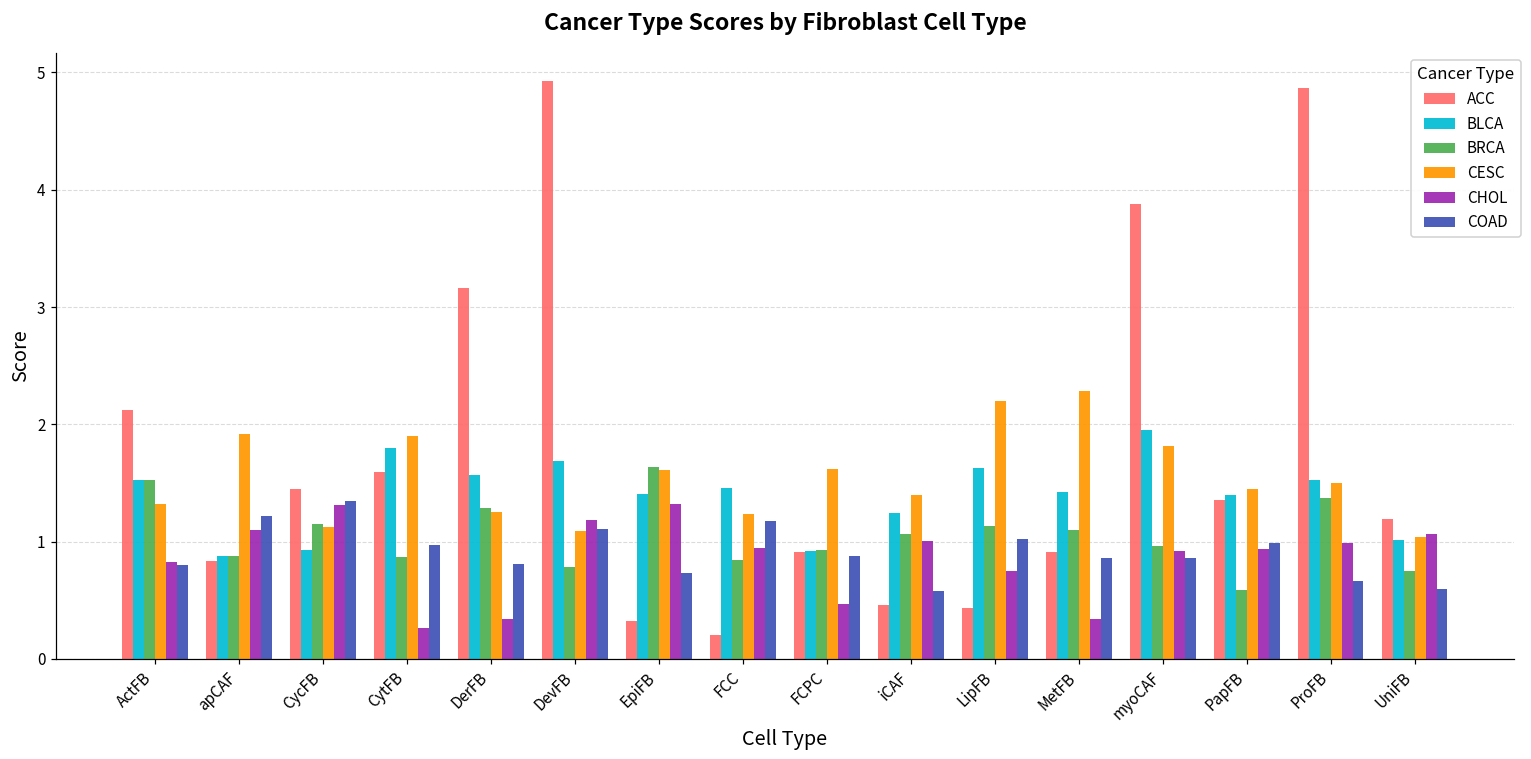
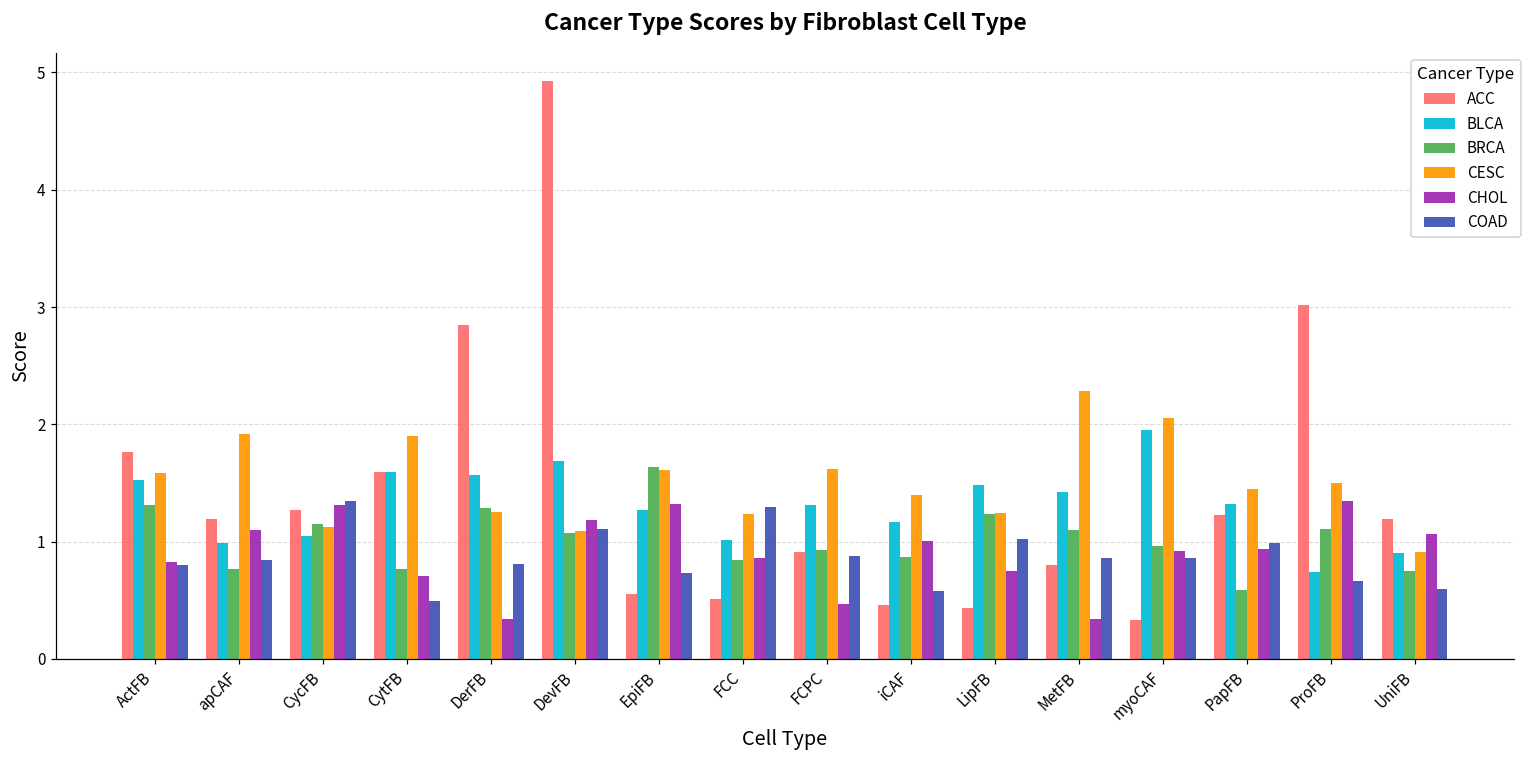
  {
    "ACC": {
-     "ActFB": 2.12,
-     "apCAF": 0.83,
-     "CycFB": 1.45,
+     "ActFB": 1.76,
+     "apCAF": 1.20,
+     "CycFB": 1.27,
      "CytFB": 1.59,
-     "DerFB": 3.16,
+     "DerFB": 2.85,
      "DevFB": 4.92,
-     "EpiFB": 0.33,
-     "FCC": 0.21,
+     "EpiFB": 0.55,
+     "FCC": 0.51,
      "FCPC": 0.91,
      "iCAF": 0.46,
      "LipFB": 0.44,
-     "MetFB": 0.91,
-     "myoCAF": 3.88,
-     "PapFB": 1.35,
-     "ProFB": 4.87,
+     "MetFB": 0.80,
+     "myoCAF": 0.34,
+     "PapFB": 1.23,
+     "ProFB": 3.02,
      "UniFB": 1.19
    },
    "BLCA": {
      "ActFB": 1.52,
-     "apCAF": 0.88,
-     "CycFB": 0.93,
-     "CytFB": 1.80,
+     "apCAF": 0.99,
+     "CycFB": 1.05,
+     "CytFB": 1.59,
      "DerFB": 1.57,
      "DevFB": 1.69,
-     "EpiFB": 1.41,
-     "FCC": 1.46,
-     "FCPC": 0.92,
-     "iCAF": 1.24,
-     "LipFB": 1.63,
+     "EpiFB": 1.27,
+     "FCC": 1.02,
+     "FCPC": 1.31,
+     "iCAF": 1.17,
+     "LipFB": 1.48,
      "MetFB": 1.42,
      "myoCAF": 1.95,
-     "PapFB": 1.40,
-     "ProFB": 1.53,
-     "UniFB": 1.01
+     "PapFB": 1.32,
+     "ProFB": 0.74,
+     "UniFB": 0.91
    },
    "BRCA": {
-     "ActFB": 1.52,
-     "apCAF": 0.88,
+     "ActFB": 1.32,
+     "apCAF": 0.76,
      "CycFB": 1.15,
-     "CytFB": 0.87,
+     "CytFB": 0.77,
      "DerFB": 1.29,
-     "DevFB": 0.78,
+     "DevFB": 1.07,
      "EpiFB": 1.64,
      "FCC": 0.84,
      "FCPC": 0.93,
-     "iCAF": 1.06,
-     "LipFB": 1.13,
+     "iCAF": 0.87,
+     "LipFB": 1.24,
      "MetFB": 1.10,
      "myoCAF": 0.96,
      "PapFB": 0.59,
-     "ProFB": 1.37,
+     "ProFB": 1.10,
      "UniFB": 0.75
    },
    "CESC": {
-     "ActFB": 1.32,
+     "ActFB": 1.58,
      "apCAF": 1.92,
      "CycFB": 1.12,
      "CytFB": 1.90,
      "DerFB": 1.25,
      "DevFB": 1.09,
      "EpiFB": 1.61,
      "FCC": 1.24,
      "FCPC": 1.62,
      "iCAF": 1.40,
-     "LipFB": 2.20,
+     "LipFB": 1.24,
      "MetFB": 2.29,
-     "myoCAF": 1.81,
+     "myoCAF": 2.06,
      "PapFB": 1.45,
      "ProFB": 1.50,
-     "UniFB": 1.04
+     "UniFB": 0.91
    },
    "CHOL": {
      "ActFB": 0.82,
      "apCAF": 1.10,
      "CycFB": 1.31,
-     "CytFB": 0.27,
+     "CytFB": 0.71,
      "DerFB": 0.34,
      "DevFB": 1.19,
      "EpiFB": 1.32,
-     "FCC": 0.94,
+     "FCC": 0.86,
      "FCPC": 0.47,
      "iCAF": 1.01,
      "LipFB": 0.75,
      "MetFB": 0.34,
      "myoCAF": 0.92,
      "PapFB": 0.94,
-     "ProFB": 0.99,
+     "ProFB": 1.34,
      "UniFB": 1.06
    },
    "COAD": {
      "ActFB": 0.80,
-     "apCAF": 1.22,
+     "apCAF": 0.84,
      "CycFB": 1.35,
-     "CytFB": 0.98,
+     "CytFB": 0.49,
      "DerFB": 0.81,
      "DevFB": 1.11,
      "EpiFB": 0.73,
-     "FCC": 1.18,
+     "FCC": 1.30,
      "FCPC": 0.88,
      "iCAF": 0.58,
      "LipFB": 1.02,
      "MetFB": 0.86,
      "myoCAF": 0.86,
      "PapFB": 0.99,
      "ProFB": 0.66,
      "UniFB": 0.59
    }
  }
